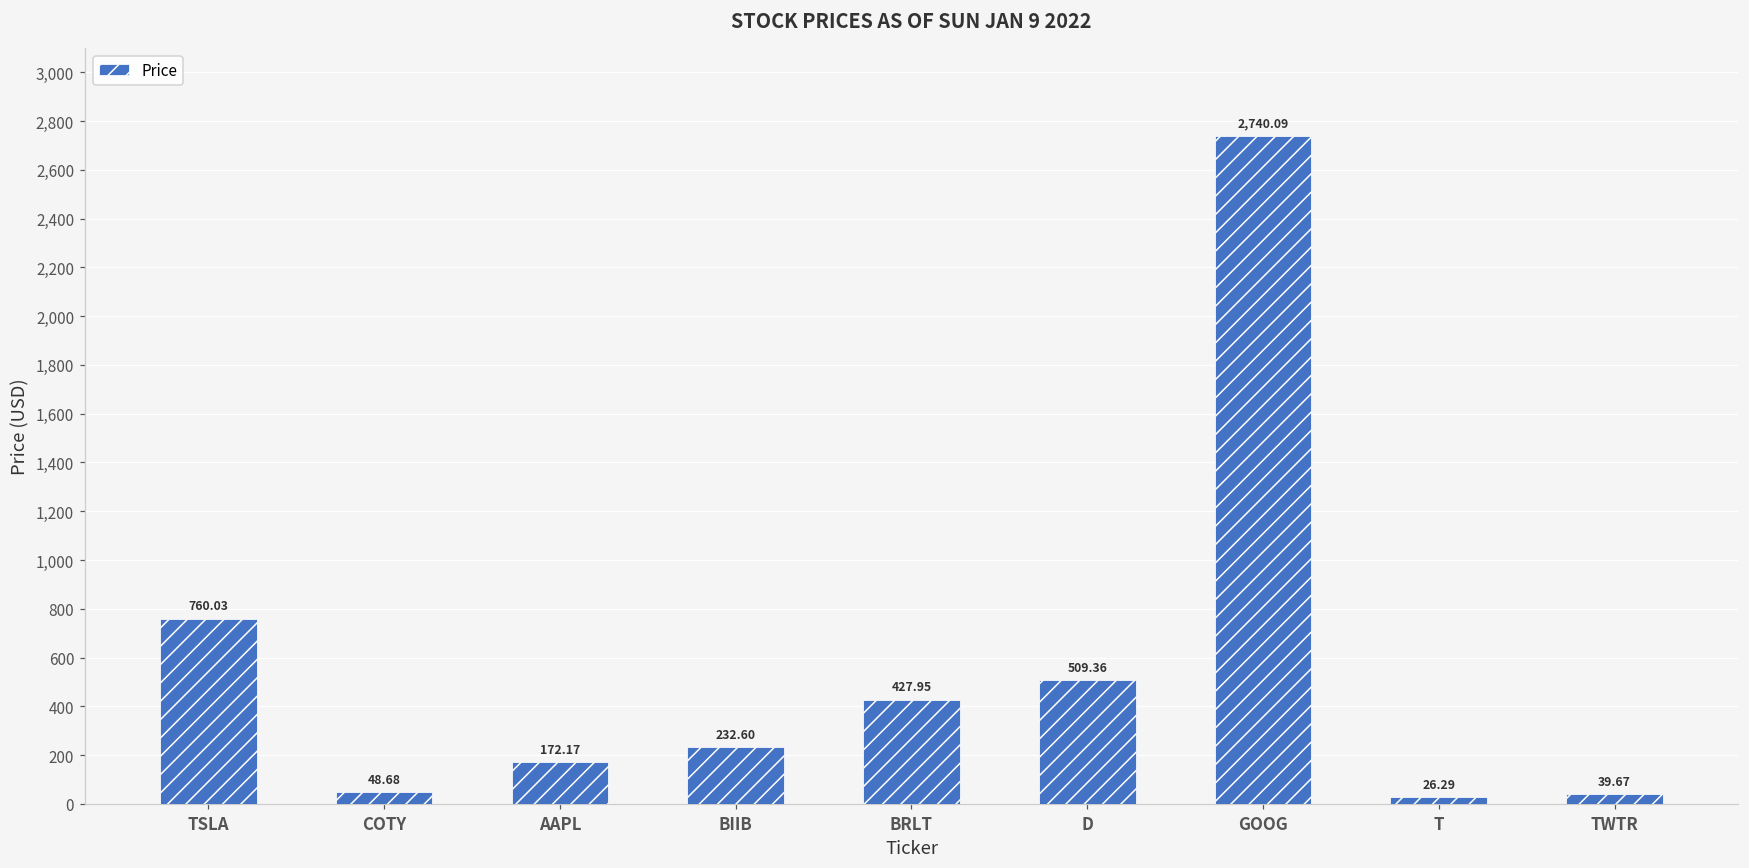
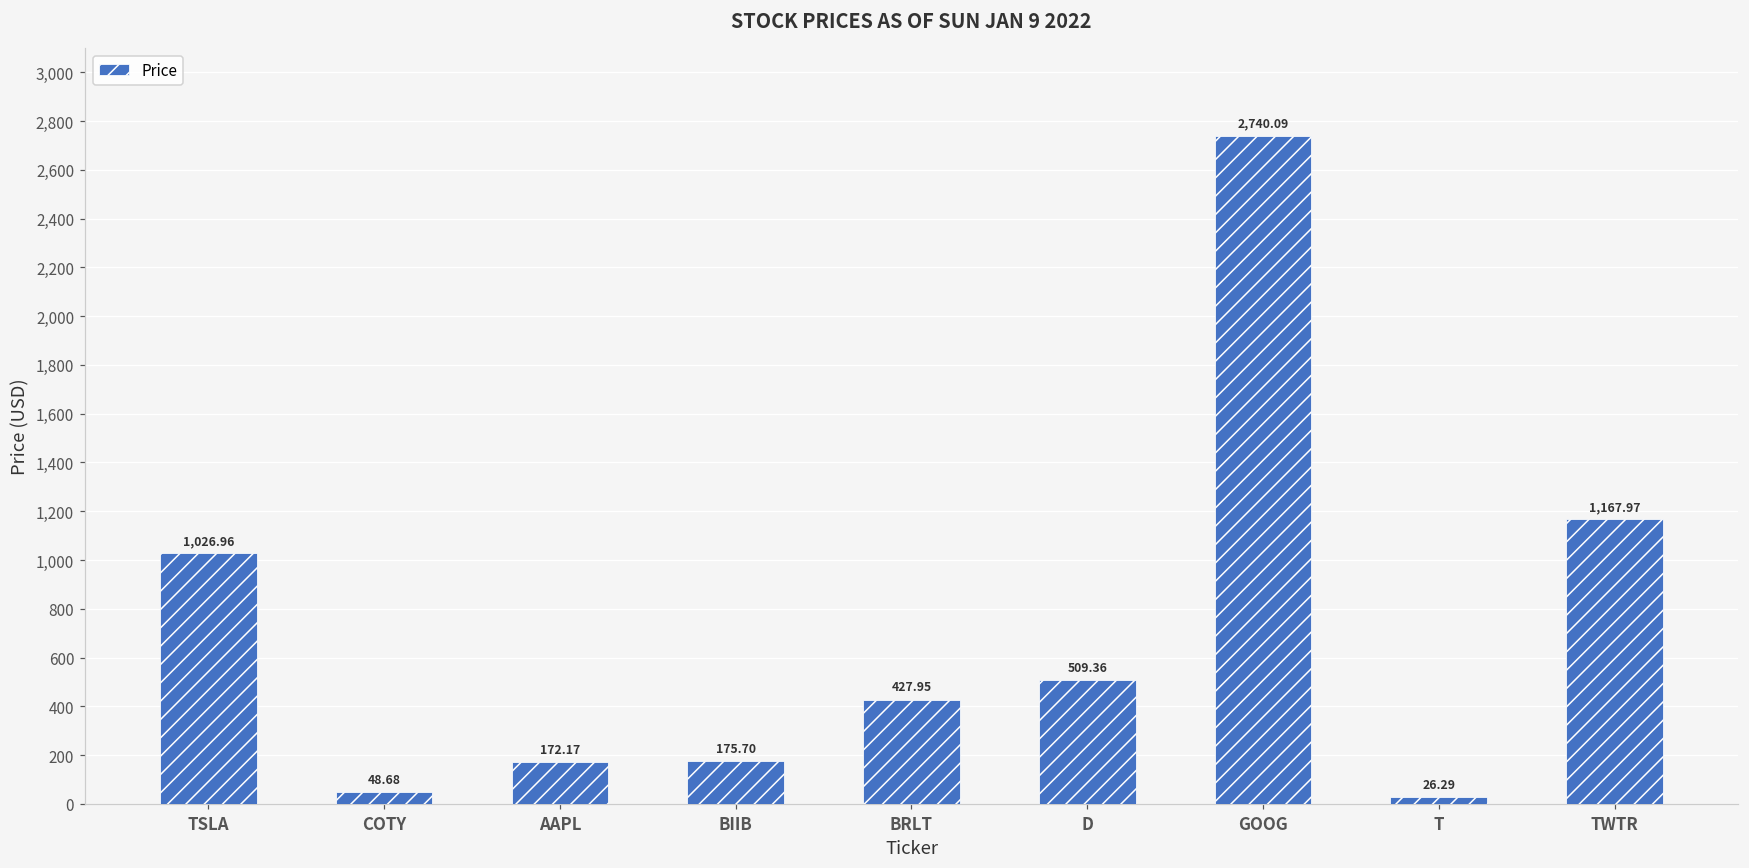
  {
-   "TSLA": "760.03",
+   "TSLA": "1,026.96",
    "COTY": "48.68",
    "AAPL": "172.17",
-   "BIIB": "232.60",
+   "BIIB": "175.70",
    "BRLT": "427.95",
    "D": "509.36",
    "GOOG": "2,740.09",
    "T": "26.29",
-   "TWTR": "39.67"
+   "TWTR": "1,167.97"
  }
